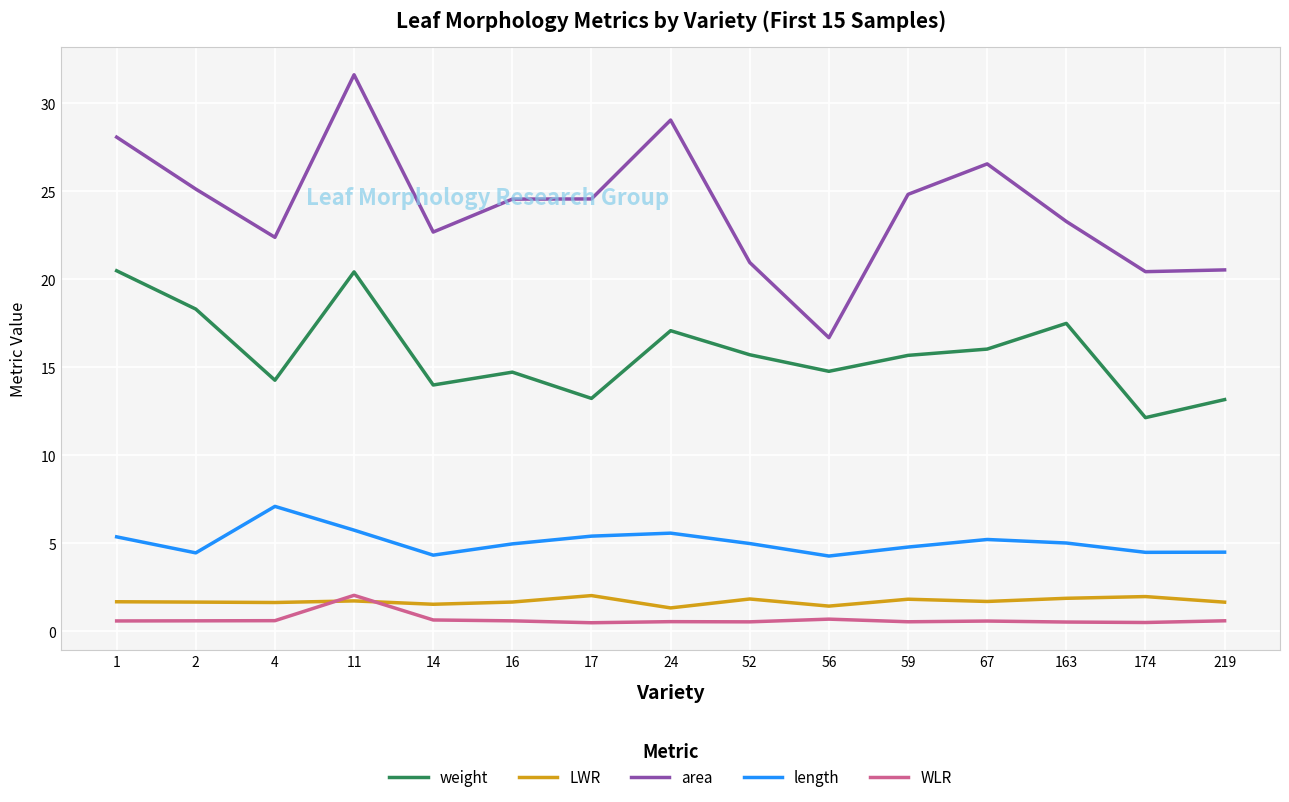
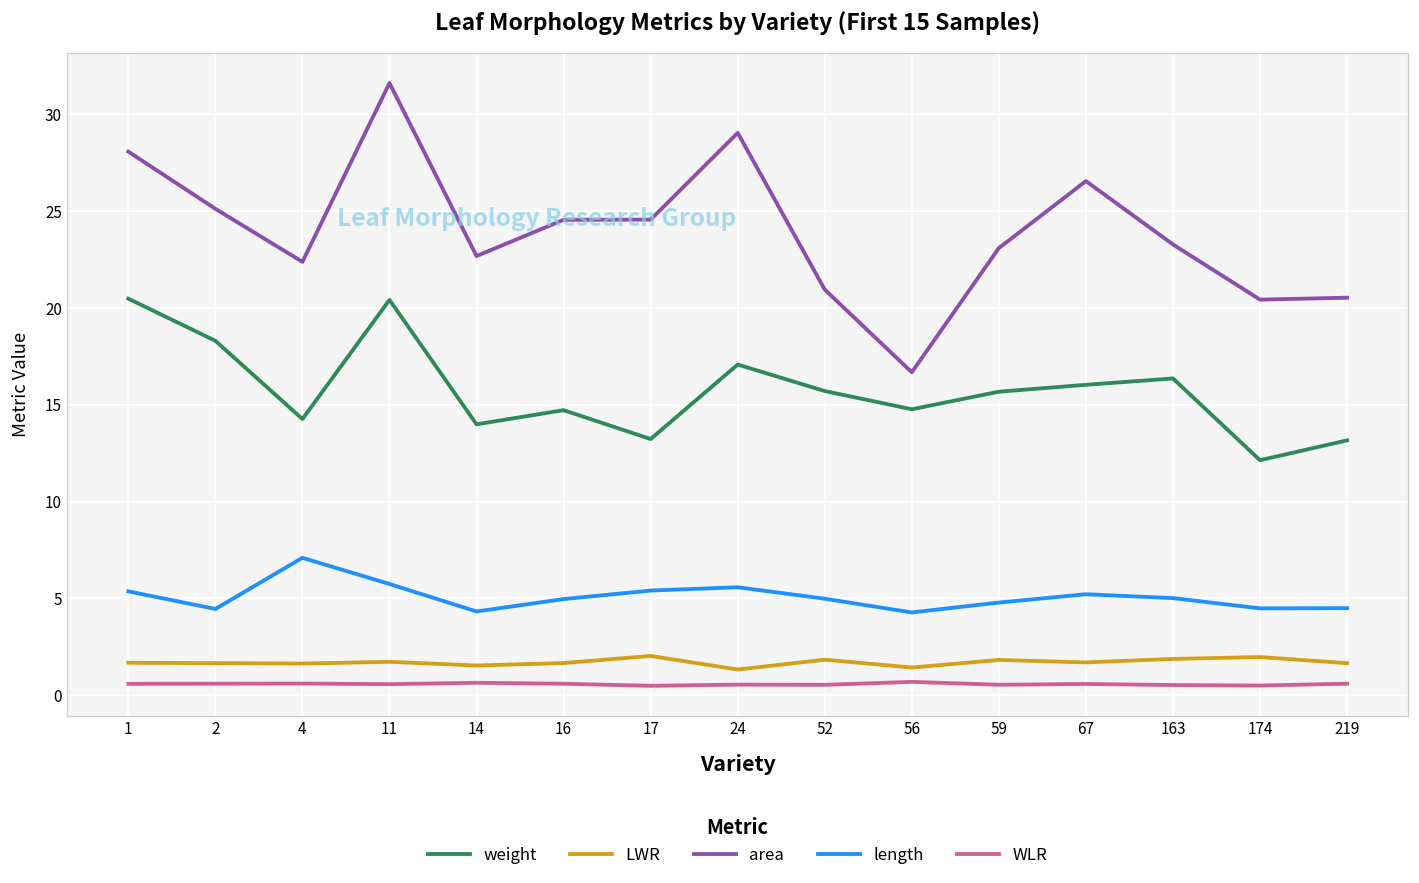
  {
    "weight": {
      "1": 20.5,
      "2": 18.3,
      "4": 14.3,
      "11": 20.4,
      "14": 14.0,
      "16": 14.7,
      "17": 13.2,
      "24": 17.1,
      "52": 15.7,
      "56": 14.8,
      "59": 15.7,
      "67": 16.0,
-     "163": 17.5,
+     "163": 16.4,
      "174": 12.1,
      "219": 13.2
    },
    "LWR": {
      "1": 1.7,
      "2": 1.7,
      "4": 1.6,
      "11": 1.7,
      "14": 1.5,
      "16": 1.7,
      "17": 2.0,
      "24": 1.3,
      "52": 1.8,
      "56": 1.4,
      "59": 1.8,
      "67": 1.7,
      "163": 1.9,
      "174": 2.0,
      "219": 1.7
    },
    "area": {
      "1": 28.1,
      "2": 25.1,
      "4": 22.4,
      "11": 31.6,
      "14": 22.7,
      "16": 24.6,
      "17": 24.6,
      "24": 29.0,
      "52": 21.0,
      "56": 16.7,
-     "59": 24.8,
+     "59": 23.1,
      "67": 26.6,
      "163": 23.3,
      "174": 20.4,
      "219": 20.5
    },
    "length": {
      "1": 5.4,
      "2": 4.5,
      "4": 7.1,
      "11": 5.8,
      "14": 4.3,
      "16": 5.0,
      "17": 5.4,
      "24": 5.6,
      "52": 5.0,
      "56": 4.3,
      "59": 4.8,
      "67": 5.2,
      "163": 5.0,
      "174": 4.5,
      "219": 4.5
    },
    "WLR": {
      "1": 0.6,
      "2": 0.6,
      "4": 0.6,
-     "11": 2.0,
+     "11": 0.6,
      "14": 0.6,
      "16": 0.6,
      "17": 0.5,
      "24": 0.6,
      "52": 0.5,
      "56": 0.7,
      "59": 0.5,
      "67": 0.6,
      "163": 0.5,
      "174": 0.5,
      "219": 0.6
    }
  }
